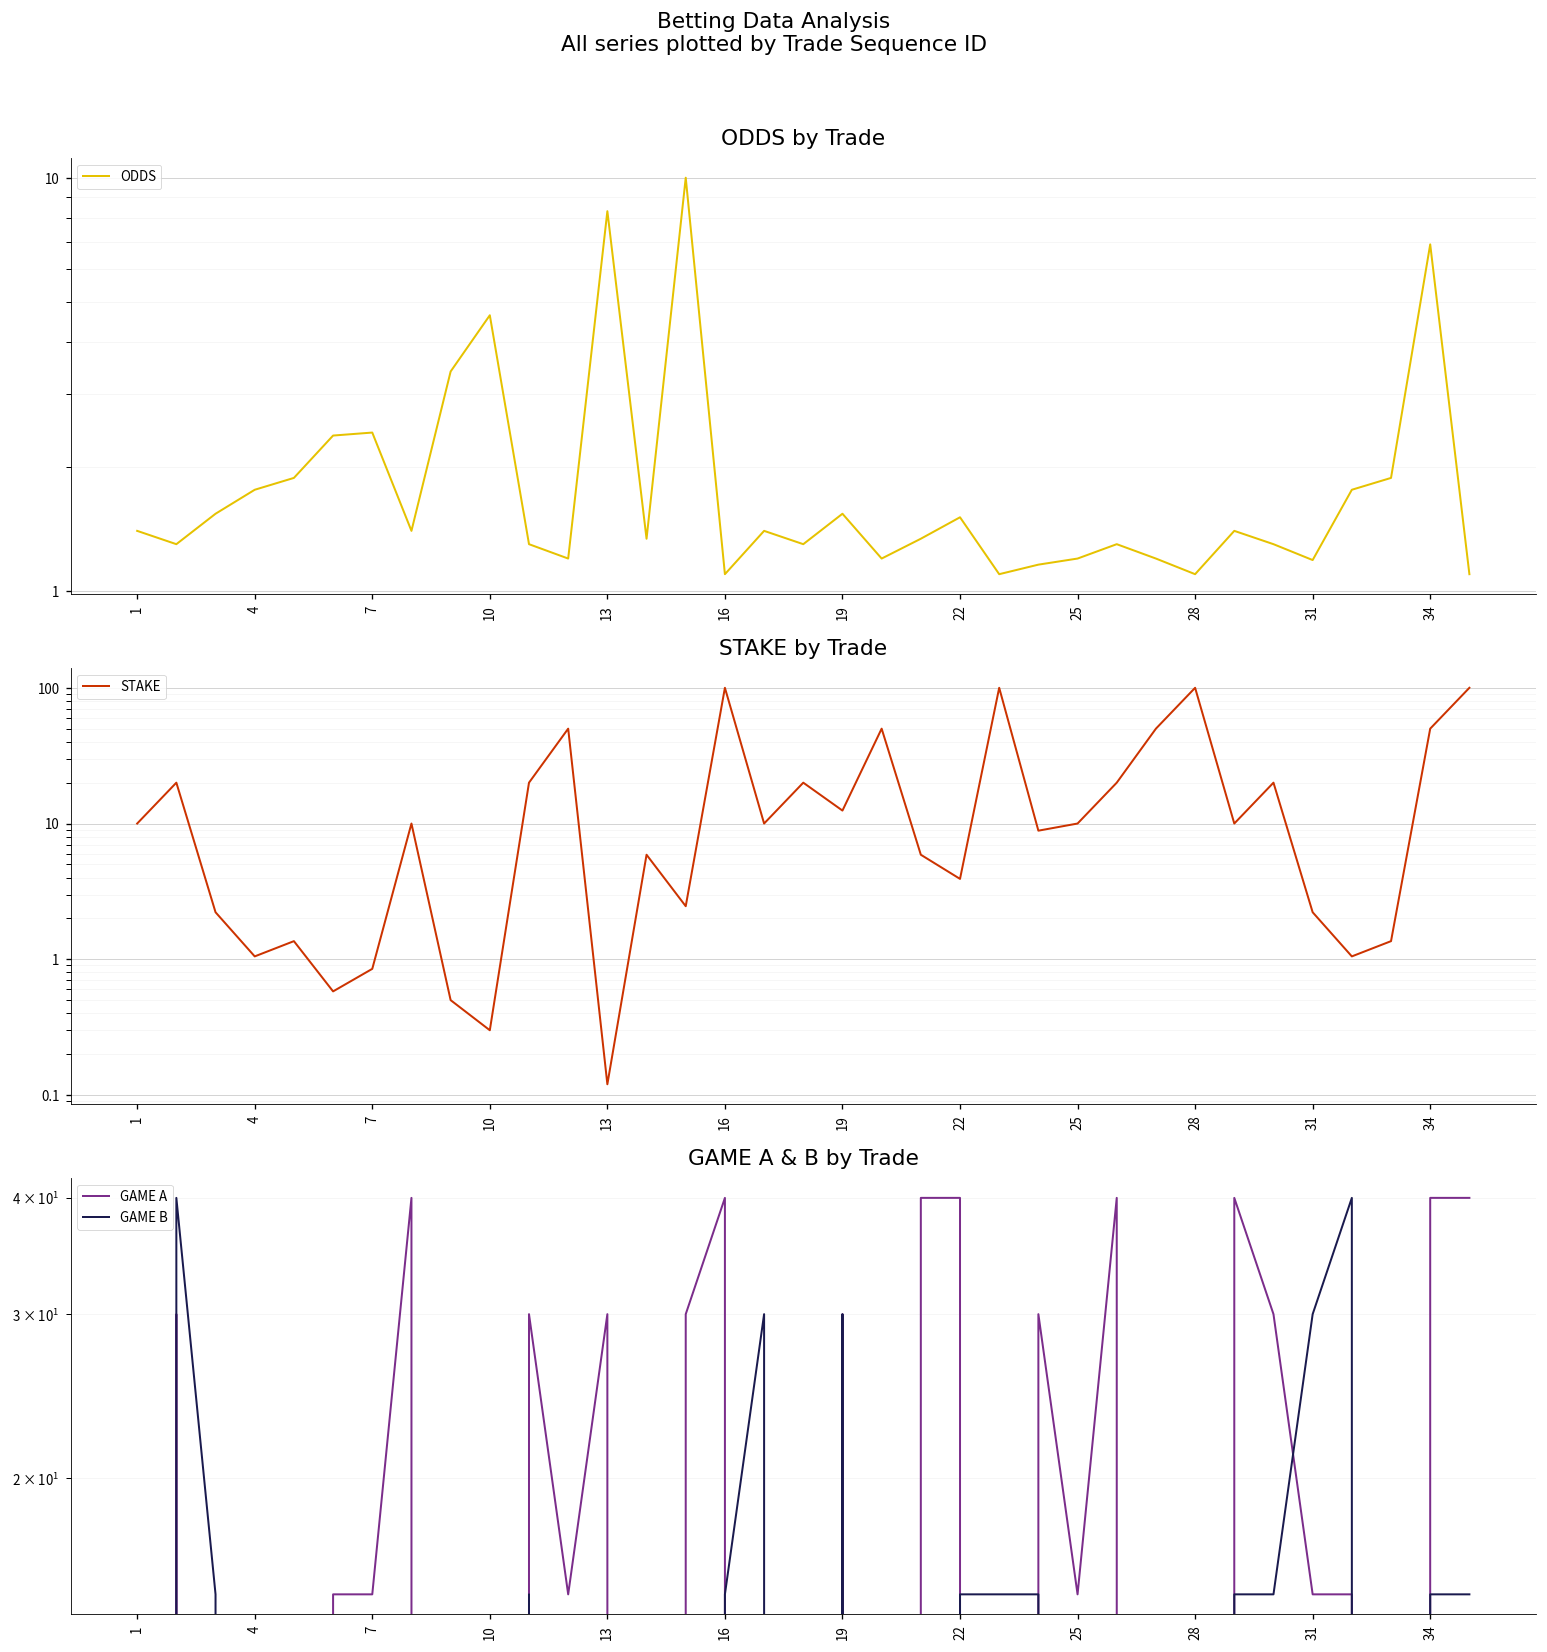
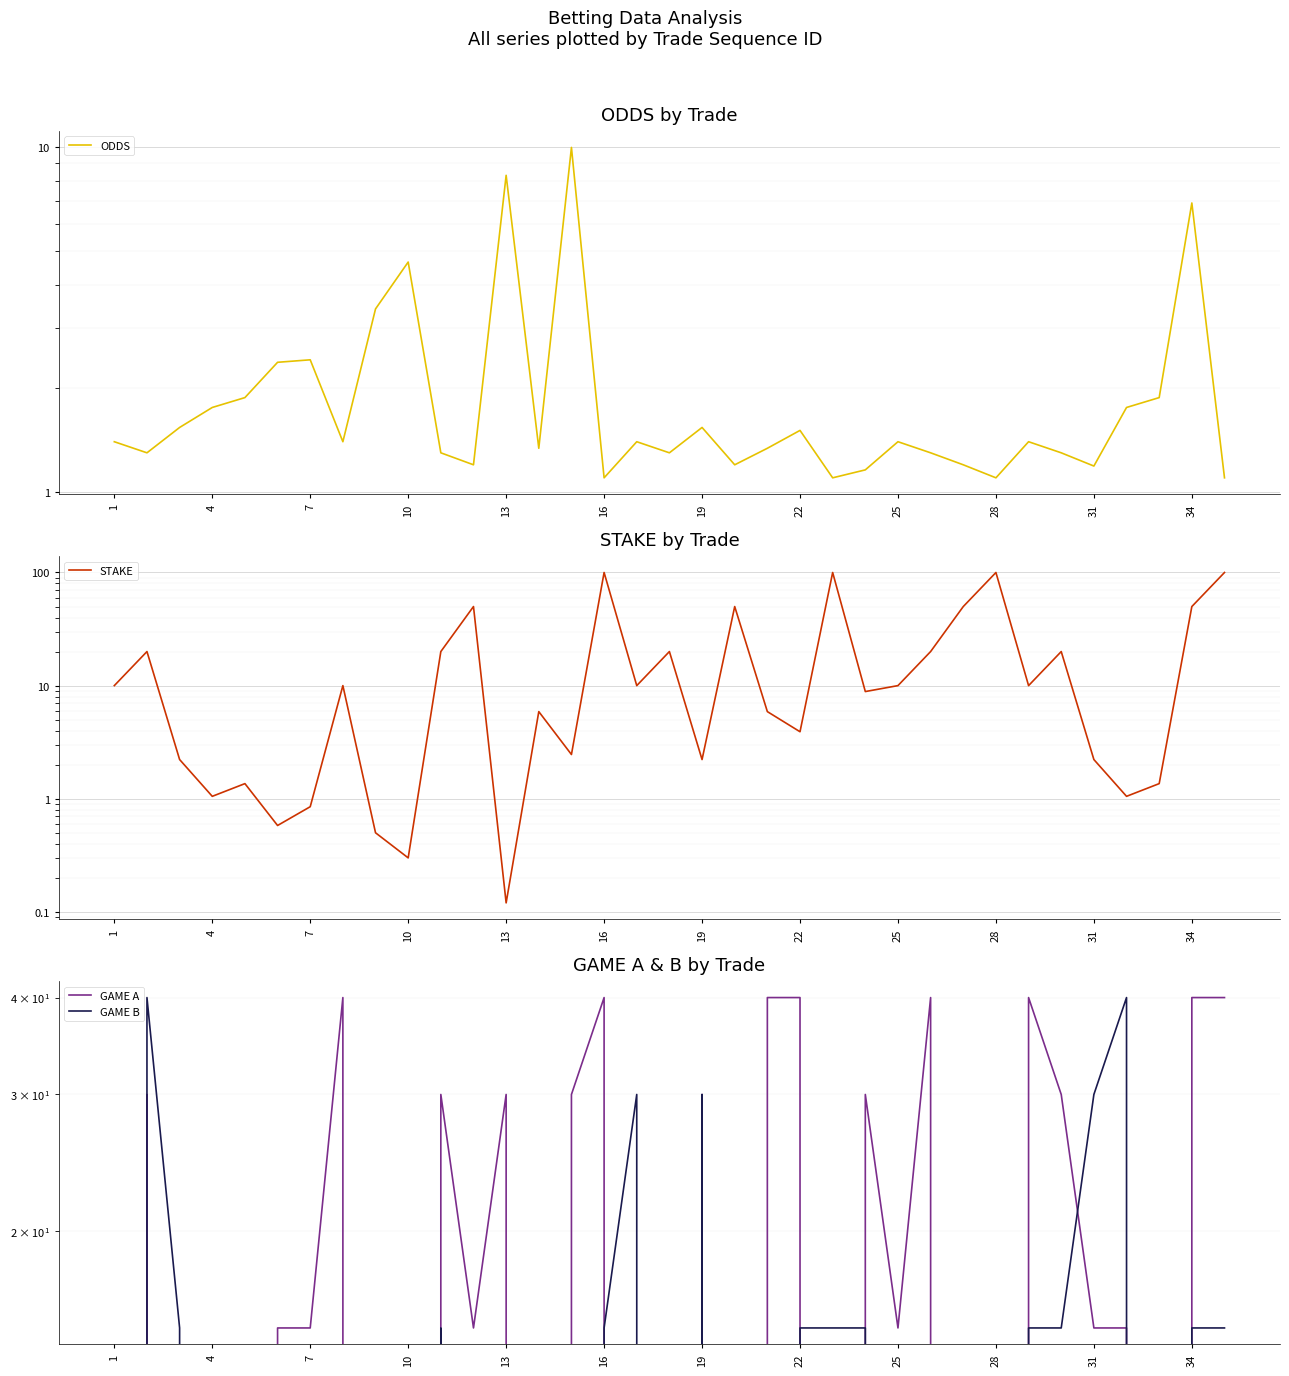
  {
    "ODDS by Trade": {
      "1": 1.4,
      "4": 1.8,
      "7": 2.4,
      "10": 4.7,
      "13": 8.3,
      "16": 1.1,
      "19": 1.5,
      "22": 1.5,
-     "25": 1.2,
+     "25": 1.4,
      "28": 1.1,
      "31": 1.2,
      "34": 6.9
    },
    "STAKE by Trade": {
      "1": 10,
      "4": 1.1,
      "7": 0.9,
      "10": 0.3,
      "13": 0.12,
      "16": 100,
-     "19": 12,
+     "19": 2.2,
      "22": 3.9,
      "25": 10,
      "28": 100,
      "31": 2.2,
      "34": 50
    }
  }
